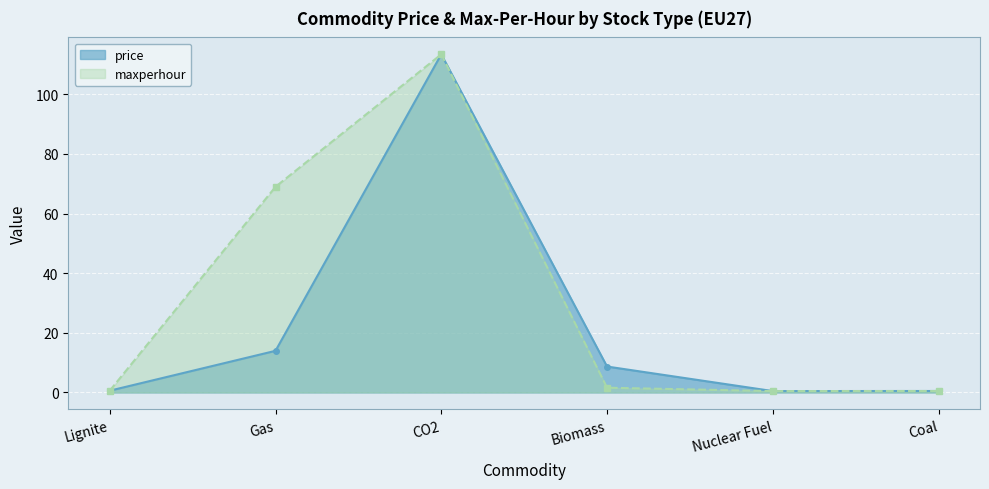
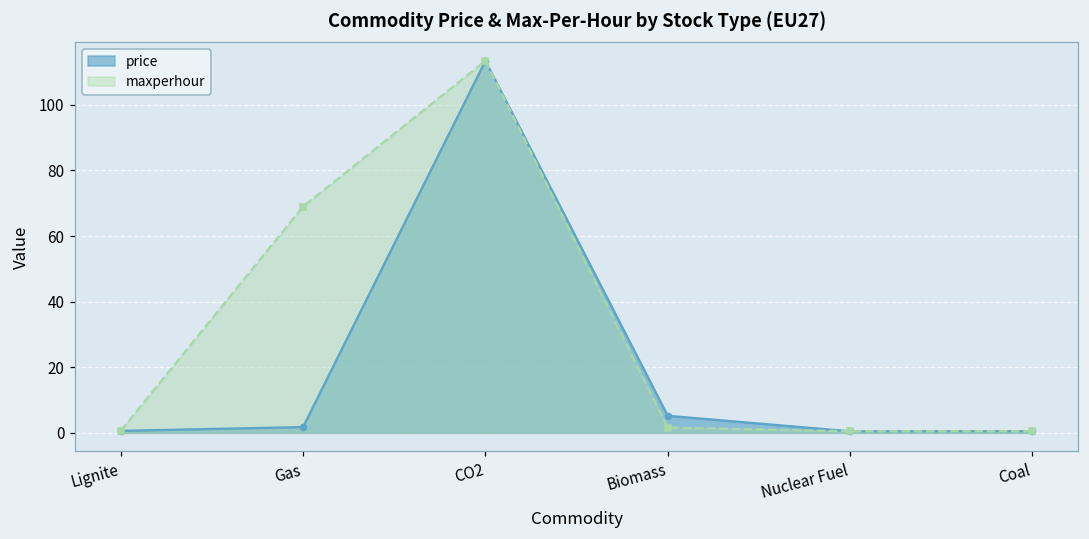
  {
    "price": {
-     "Gas": 14,
-     "Biomass": 9
+     "Gas": 2,
+     "Biomass": 5
    },
    "maxperhour": {
      "Gas": 69,
      "Biomass": 2
    }
  }
